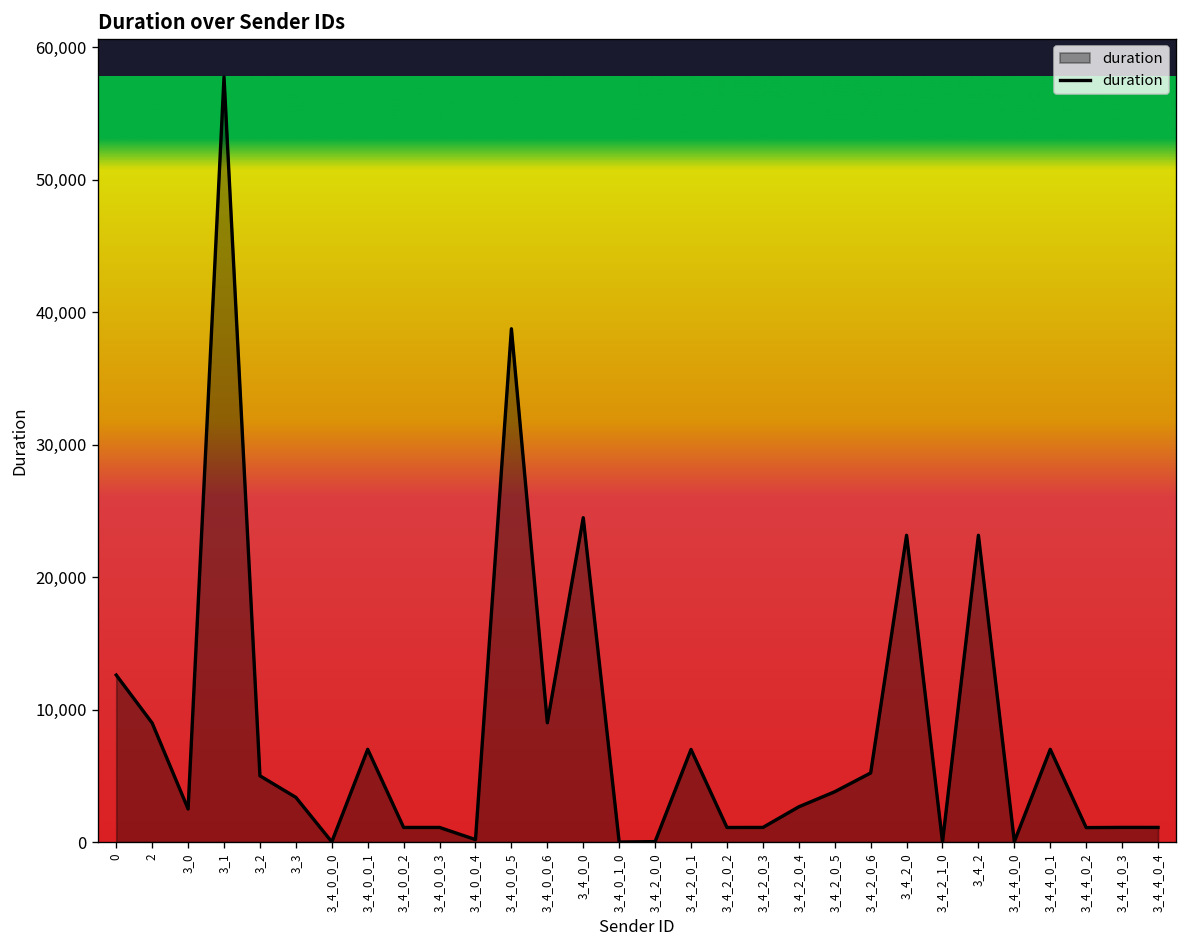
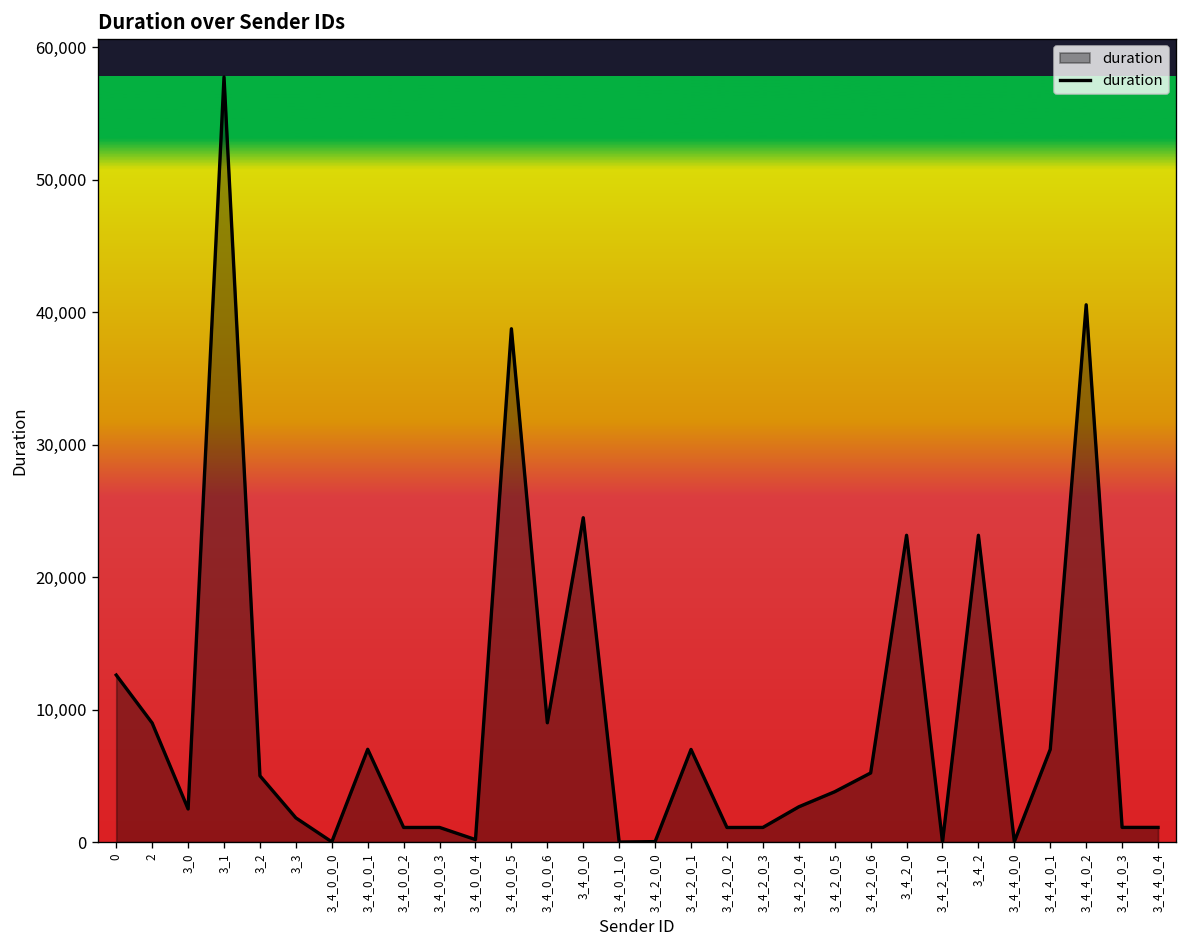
  {
    "0": "12,600",
    "2": "9,000",
    "3_0": "2,500",
    "3_1": "57,800",
    "3_2": "5,000",
-   "3_3": "3,400",
+   "3_3": "1,800",
    "3_4_0_0_0": "0",
    "3_4_0_0_1": "7,000",
    "3_4_0_0_2": "1,100",
    "3_4_0_0_3": "1,100",
    "3_4_0_0_4": "200",
    "3_4_0_0_5": "38,800",
    "3_4_0_0_6": "9,000",
    "3_4_0_0": "24,500",
    "3_4_0_1_0": "0",
    "3_4_2_0_0": "0",
    "3_4_2_0_1": "7,000",
    "3_4_2_0_2": "1,100",
    "3_4_2_0_3": "1,100",
    "3_4_2_0_4": "2,700",
    "3_4_2_0_5": "3,800",
    "3_4_2_0_6": "5,200",
    "3_4_2_0": "23,200",
    "3_4_2_1_0": "0",
    "3_4_2": "23,200",
    "3_4_4_0_0": "0",
    "3_4_4_0_1": "7,000",
-   "3_4_4_0_2": "1,100",
+   "3_4_4_0_2": "40,600",
    "3_4_4_0_3": "1,100",
    "3_4_4_0_4": "1,100"
  }
